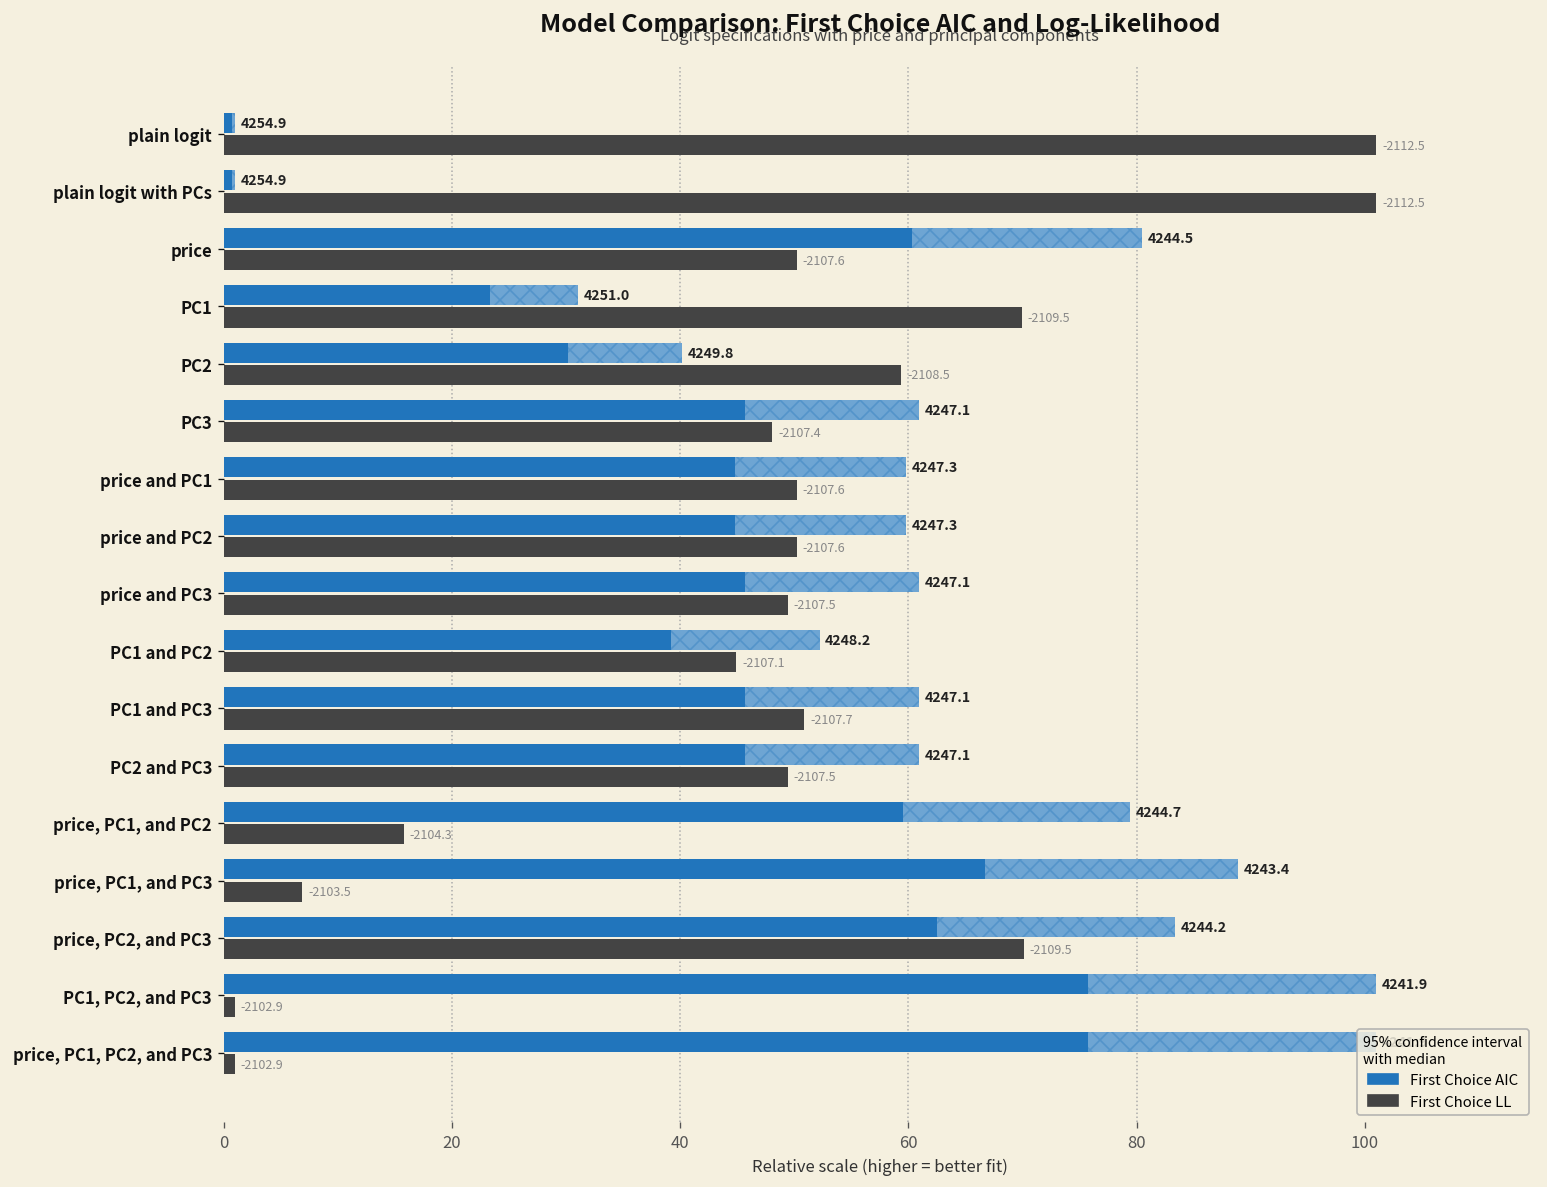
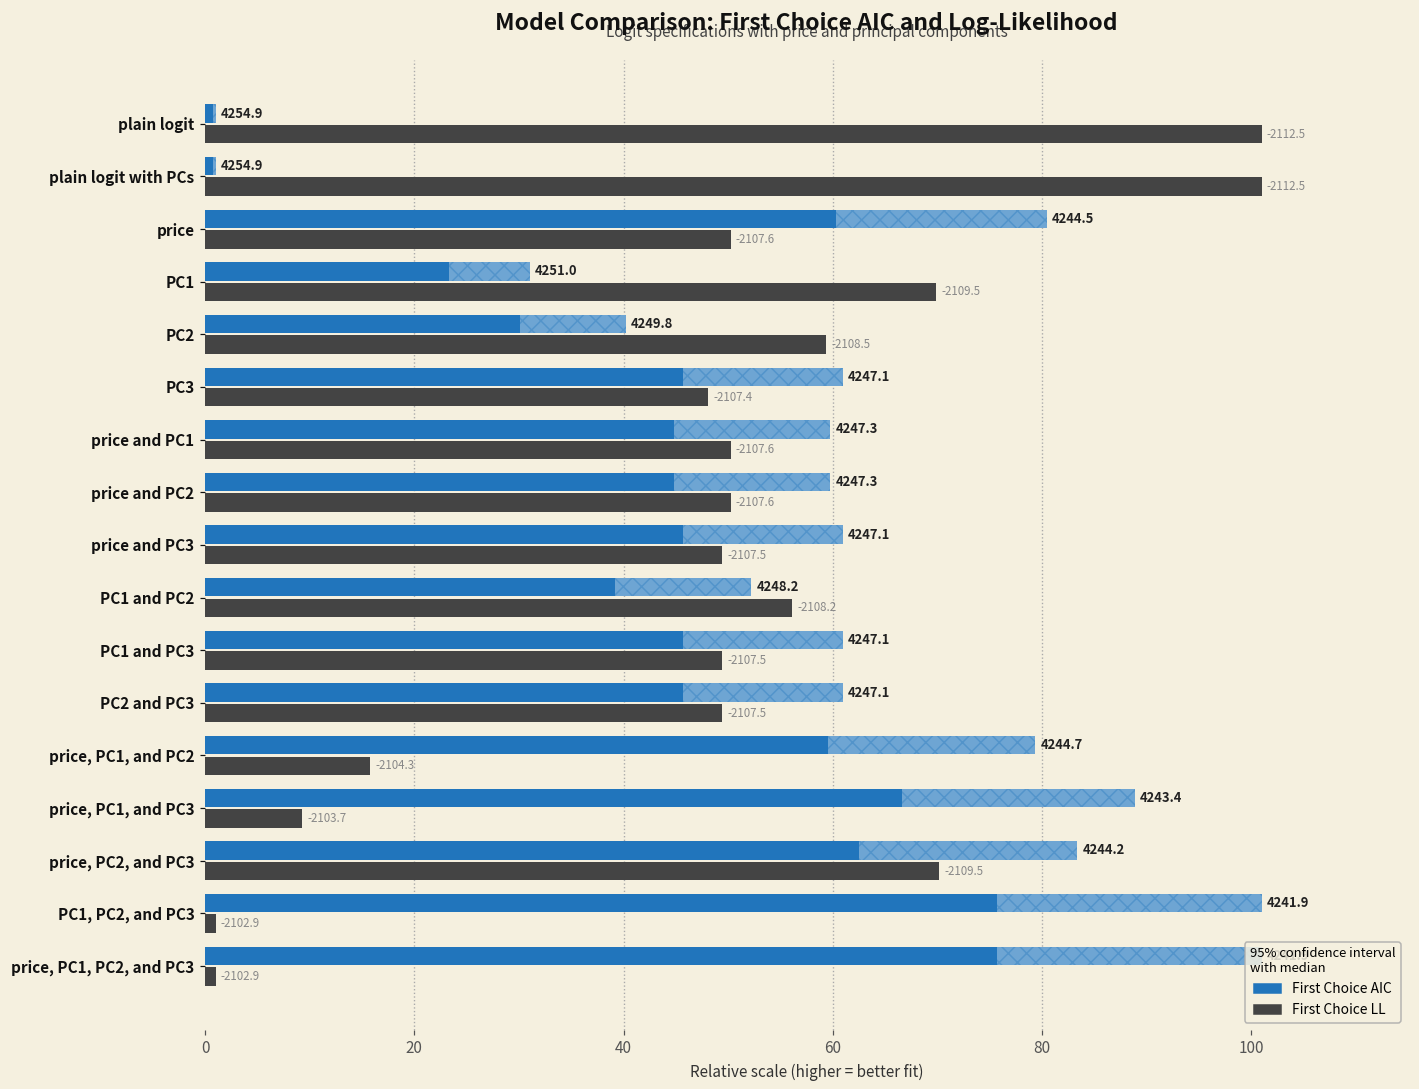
  {
    "First Choice LL": {
-     "PC1 and PC2": -2107.1,
-     "PC1 and PC3": -2107.7,
-     "price, PC1, and PC3": -2103.5
+     "PC1 and PC2": -2108.2,
+     "PC1 and PC3": -2107.5,
+     "price, PC1, and PC3": -2103.7
    }
  }
